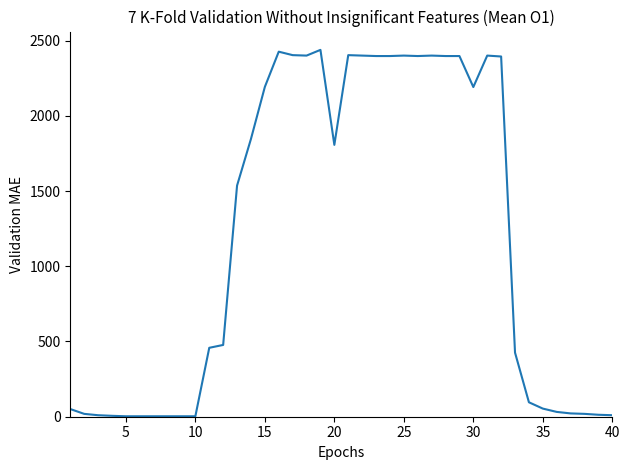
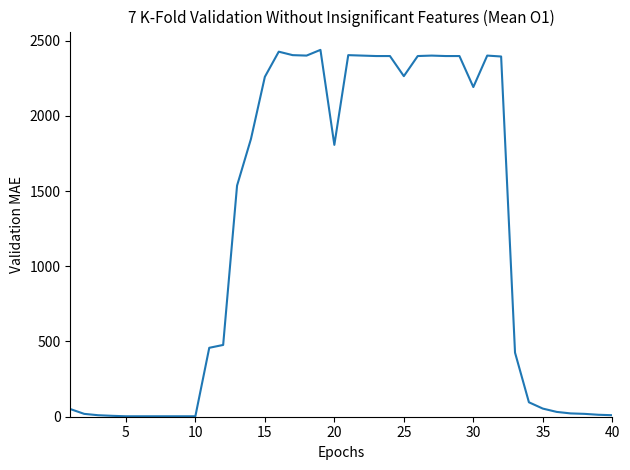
  {
    "5": 0,
    "10": 0,
-   "15": 2190,
+   "15": 2260,
    "20": 1810,
-   "25": 2400,
+   "25": 2260,
    "30": 2190,
    "35": 50,
    "40": 10
  }
